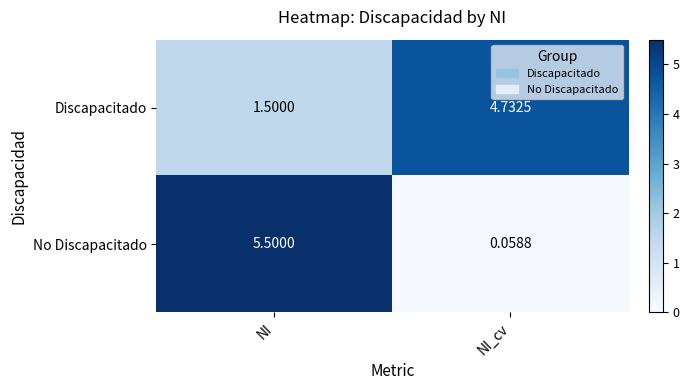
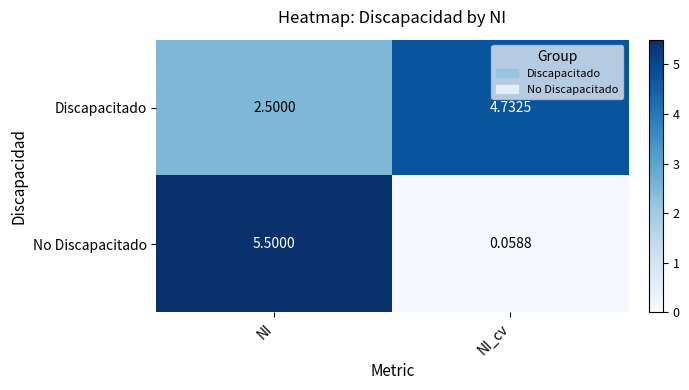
  {
    "Discapacitado": {
-     "NI": 1.5000,
+     "NI": 2.5000,
      "NI_cv": 4.7325
    },
    "No Discapacitado": {
      "NI": 5.5000,
      "NI_cv": 0.0588
    }
  }
